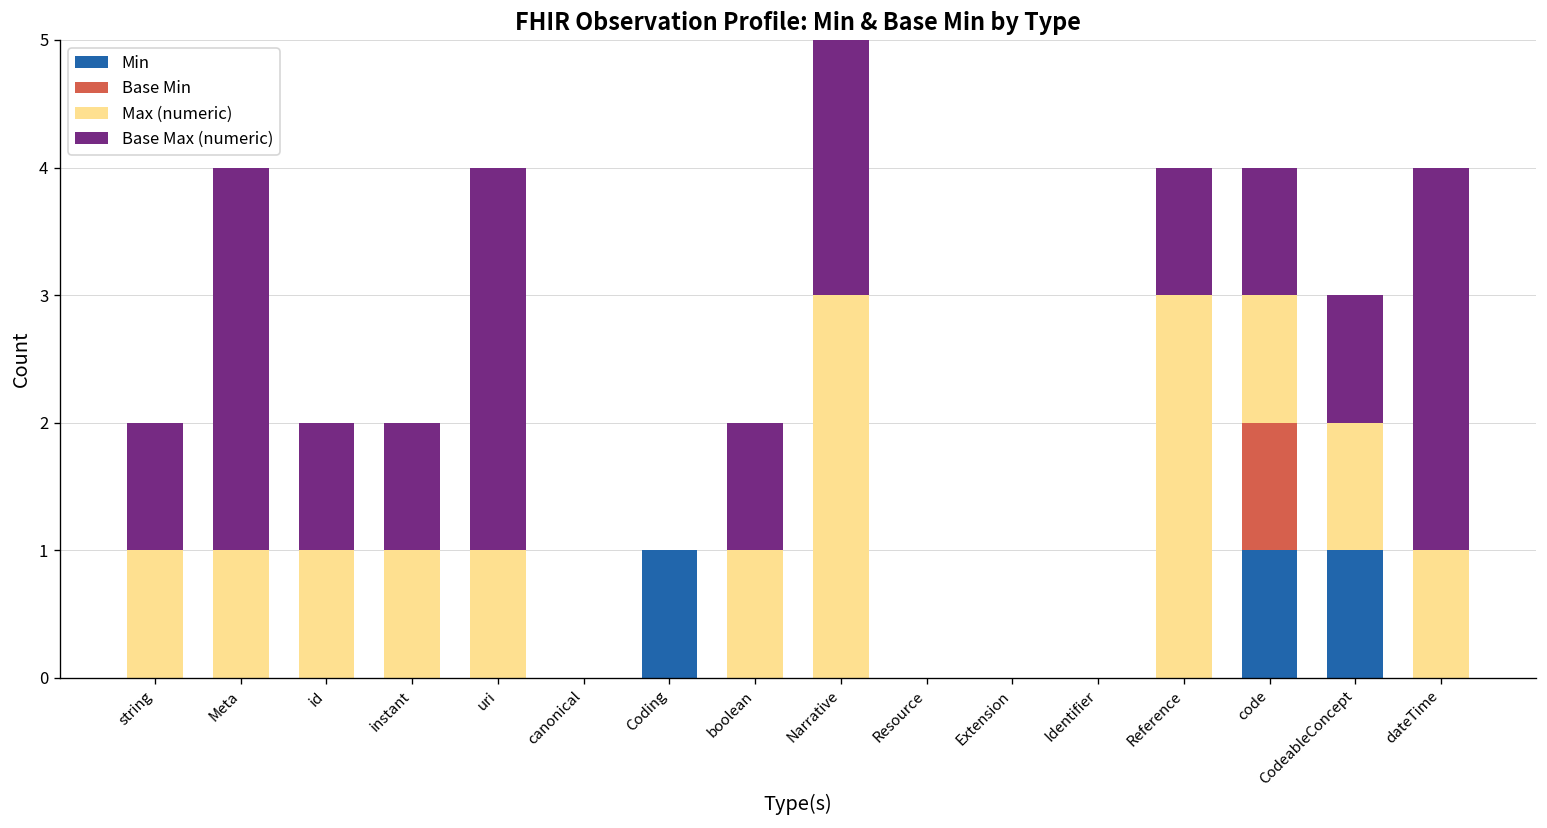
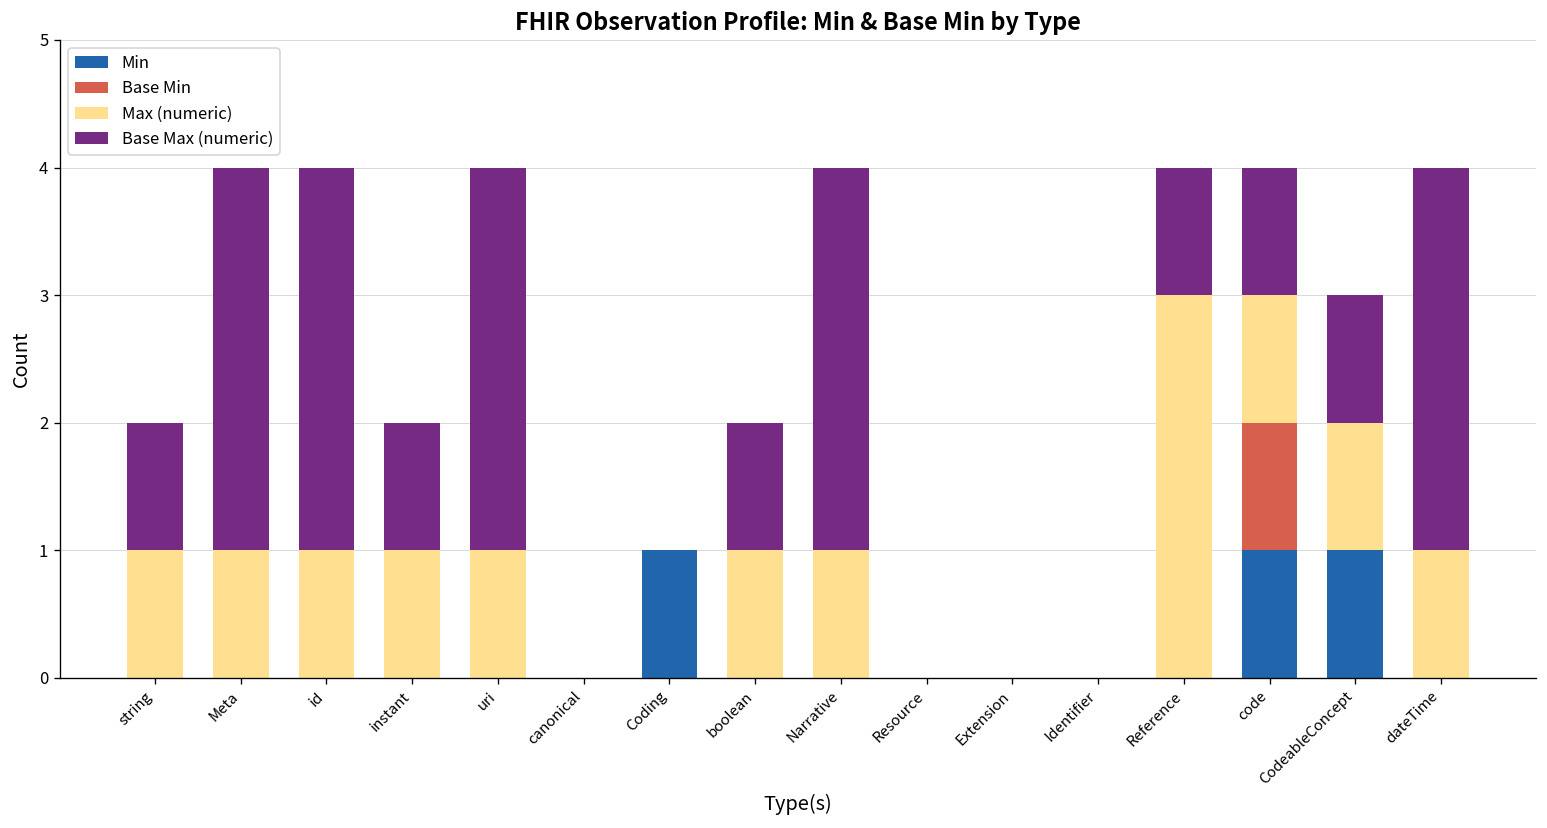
  {
    "Min": {
      "string": 0,
      "Meta": 0,
      "id": 0,
      "instant": 0,
      "uri": 0,
      "canonical": 0,
      "Coding": 1,
      "boolean": 0,
      "Narrative": 0,
      "Resource": 0,
      "Extension": 0,
      "Identifier": 0,
      "Reference": 0,
      "code": 1,
      "CodeableConcept": 1,
      "dateTime": 0
    },
    "Base Min": {
      "string": 0,
      "Meta": 0,
      "id": 0,
      "instant": 0,
      "uri": 0,
      "canonical": 0,
      "Coding": 0,
      "boolean": 0,
      "Narrative": 0,
      "Resource": 0,
      "Extension": 0,
      "Identifier": 0,
      "Reference": 0,
      "code": 1,
      "CodeableConcept": 0,
      "dateTime": 0
    },
    "Max (numeric)": {
      "string": 1,
      "Meta": 1,
      "id": 1,
      "instant": 1,
      "uri": 1,
      "canonical": 0,
      "Coding": 0,
      "boolean": 1,
-     "Narrative": 3,
+     "Narrative": 1,
      "Resource": 0,
      "Extension": 0,
      "Identifier": 0,
      "Reference": 3,
      "code": 1,
      "CodeableConcept": 1,
      "dateTime": 1
    },
    "Base Max (numeric)": {
      "string": 1,
      "Meta": 3,
-     "id": 1,
+     "id": 3,
      "instant": 1,
      "uri": 3,
      "canonical": 0,
      "Coding": 0,
      "boolean": 1,
      "Resource": 0,
      "Extension": 0,
      "Identifier": 0,
      "Reference": 1,
      "code": 1,
      "CodeableConcept": 1,
      "dateTime": 3
    }
  }
